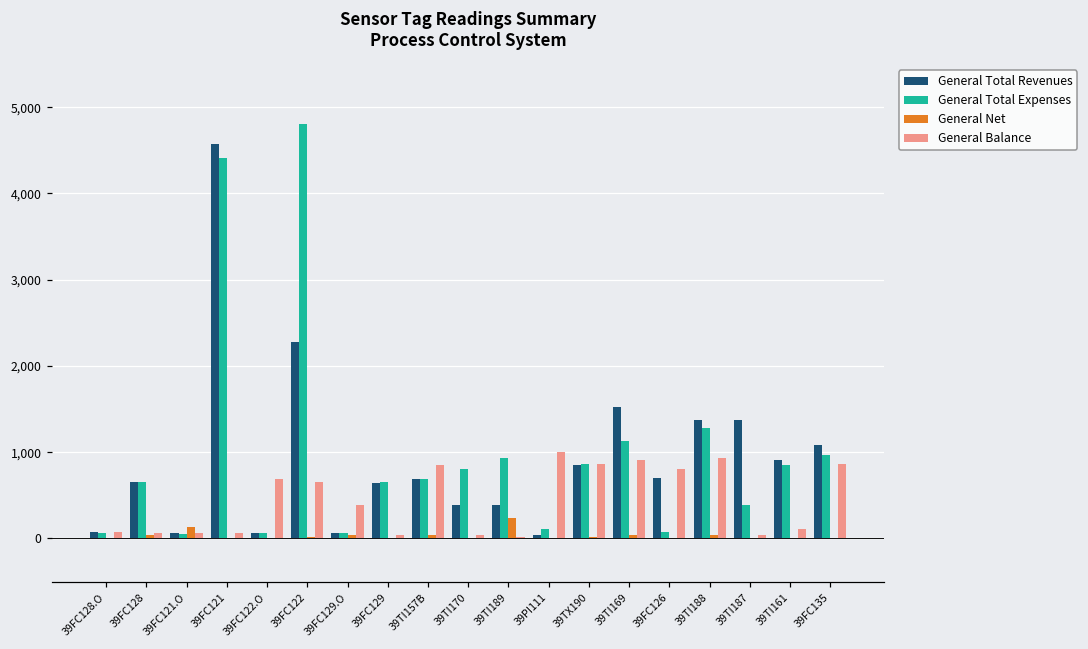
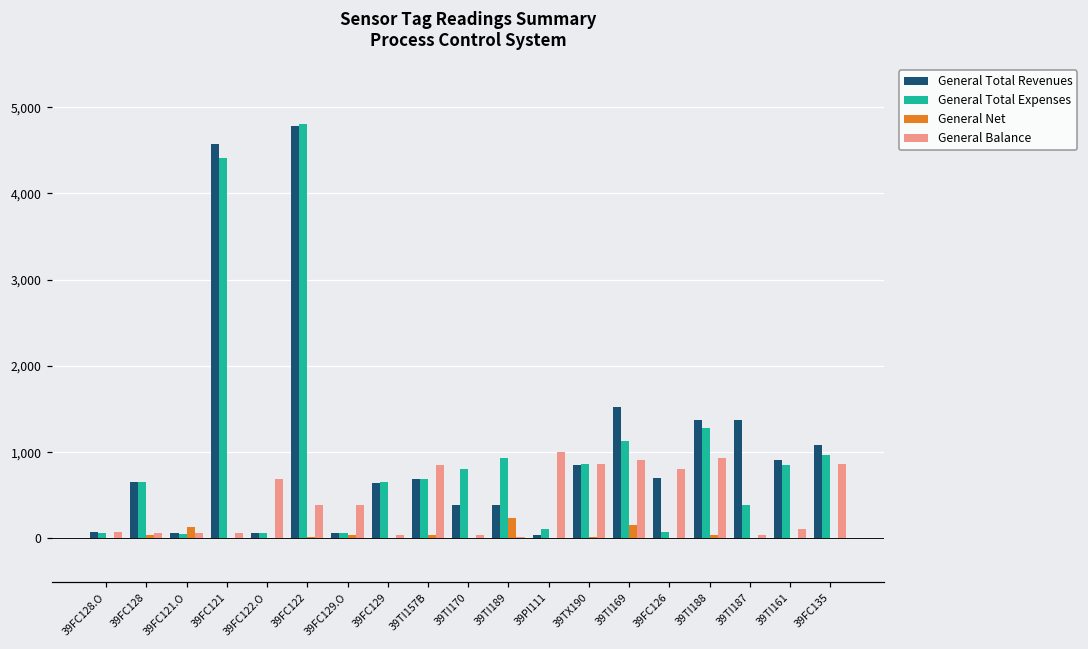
  {
    "General Total Revenues": {
      "39FC128.O": "100",
      "39FC128": "600",
      "39FC121.O": "100",
      "39FC121": "4,600",
      "39FC122.O": "100",
-     "39FC122": "2,300",
+     "39FC122": "4,800",
      "39FC129.O": "100",
      "39FC129": "600",
      "39TI157B": "700",
      "39TI170": "400",
      "39TI189": "400",
      "39PI111": "0",
      "39TX190": "800",
      "39TI169": "1,500",
      "39FC126": "700",
      "39TI188": "1,400",
      "39TI187": "1,400",
      "39TI161": "900",
      "39FC135": "1,100"
    },
    "General Total Expenses": {
      "39FC128.O": "100",
      "39FC128": "600",
      "39FC121.O": "100",
      "39FC121": "4,400",
      "39FC122.O": "100",
      "39FC122": "4,800",
      "39FC129.O": "100",
      "39FC129": "700",
      "39TI157B": "700",
      "39TI170": "800",
      "39TI189": "900",
      "39PI111": "100",
      "39TX190": "900",
      "39TI169": "1,100",
      "39FC126": "100",
      "39TI188": "1,300",
      "39TI187": "400",
      "39TI161": "800",
      "39FC135": "1,000"
    },
    "General Net": {
      "39FC128": "0",
      "39FC121.O": "100",
      "39FC129.O": "0",
      "39TI157B": "0",
      "39TI189": "200",
-     "39TI169": "0",
+     "39TI169": "200",
      "39TI188": "0"
    },
    "General Balance": {
      "39FC128.O": "100",
      "39FC128": "100",
      "39FC121.O": "100",
      "39FC121": "100",
      "39FC122.O": "700",
-     "39FC122": "700",
+     "39FC122": "400",
      "39FC129.O": "400",
      "39FC129": "0",
      "39TI157B": "800",
      "39TI170": "0",
      "39PI111": "1,000",
      "39TX190": "900",
      "39TI169": "900",
      "39FC126": "800",
      "39TI188": "900",
      "39TI187": "0",
      "39TI161": "100",
      "39FC135": "900"
    }
  }
